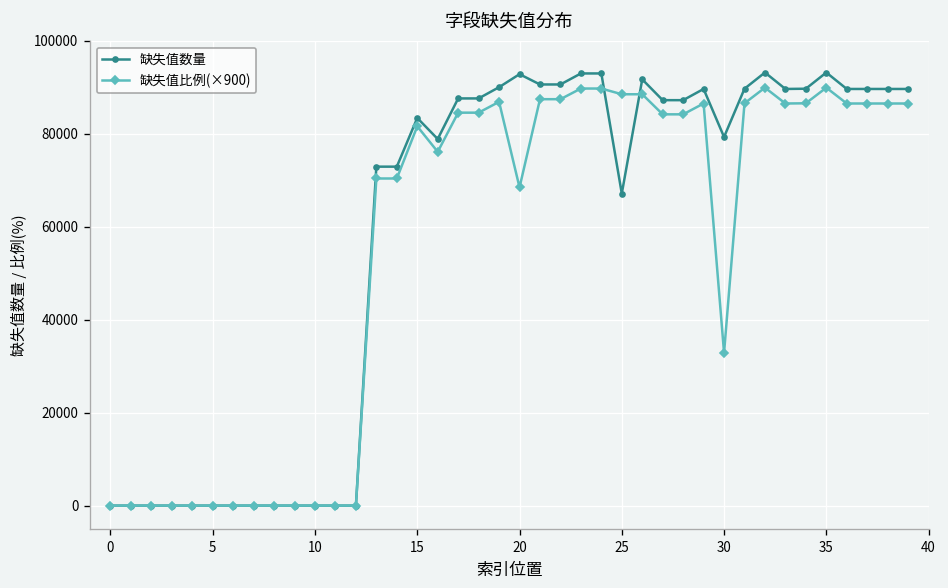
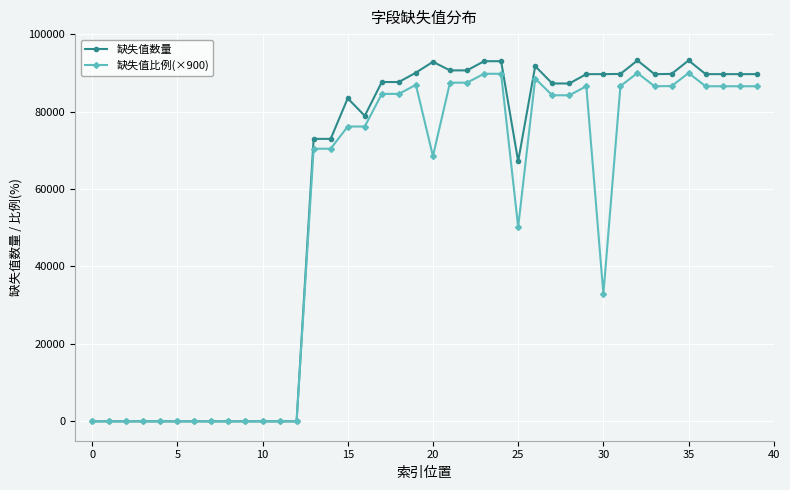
  {
    "缺失值数量": {
      "15": 83000,
      "20": 93000,
      "25": 67000,
-     "30": 79000,
+     "30": 90000,
      "35": 93000
    },
    "缺失值比例(×900)": {
-     "15": 82000,
+     "15": 76000,
      "20": 68000,
-     "25": 89000,
+     "25": 50000,
      "30": 33000,
      "35": 90000
    }
  }
